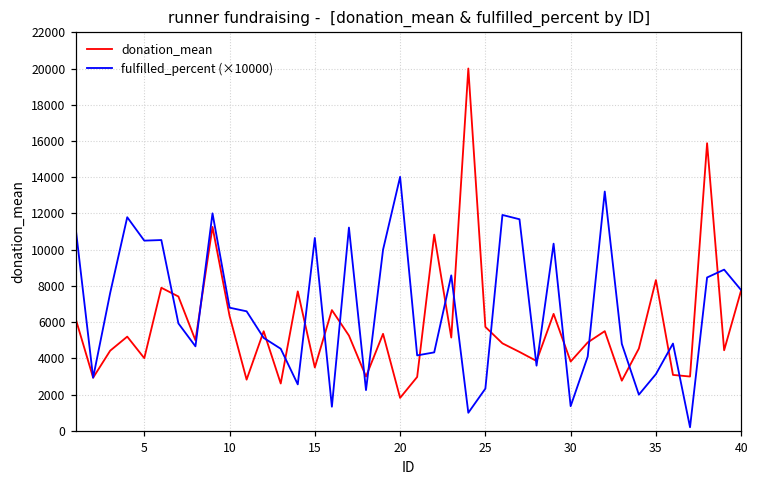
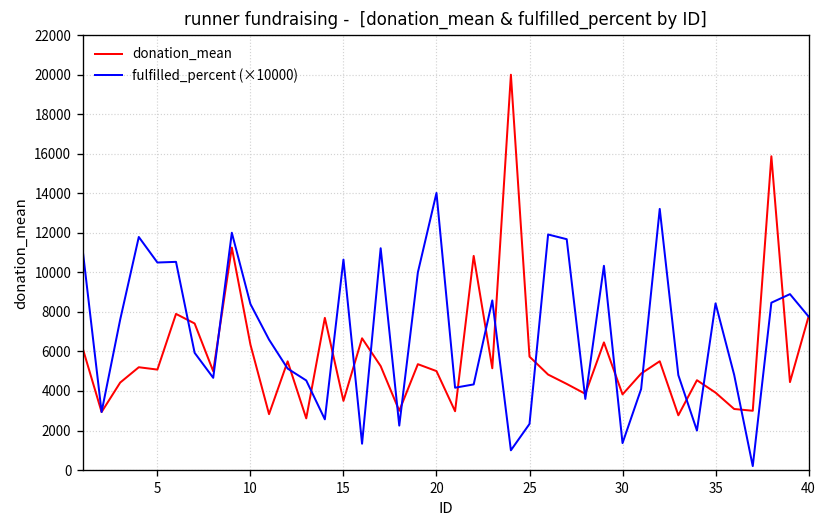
  {
    "donation_mean": {
-     "5": 4000,
+     "5": 5100,
      "10": 6300,
      "15": 3500,
-     "20": 1800,
+     "20": 5000,
      "25": 5700,
      "30": 3800,
-     "35": 8300
+     "35": 3900
    },
    "fulfilled_percent (×10000)": {
      "5": 10500,
-     "10": 6800,
+     "10": 8400,
      "15": 10600,
      "20": 14000,
      "25": 2300,
      "30": 1400,
-     "35": 3100
+     "35": 8400
    }
  }
